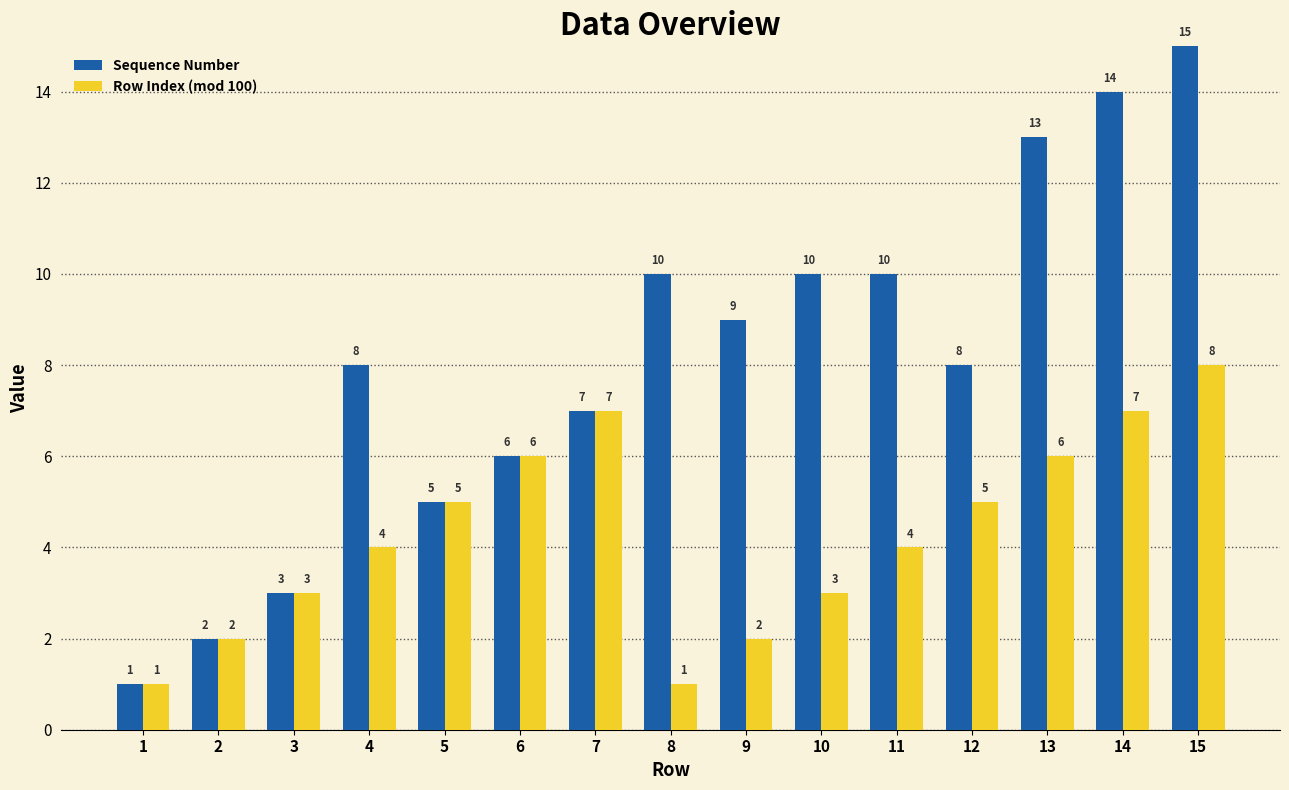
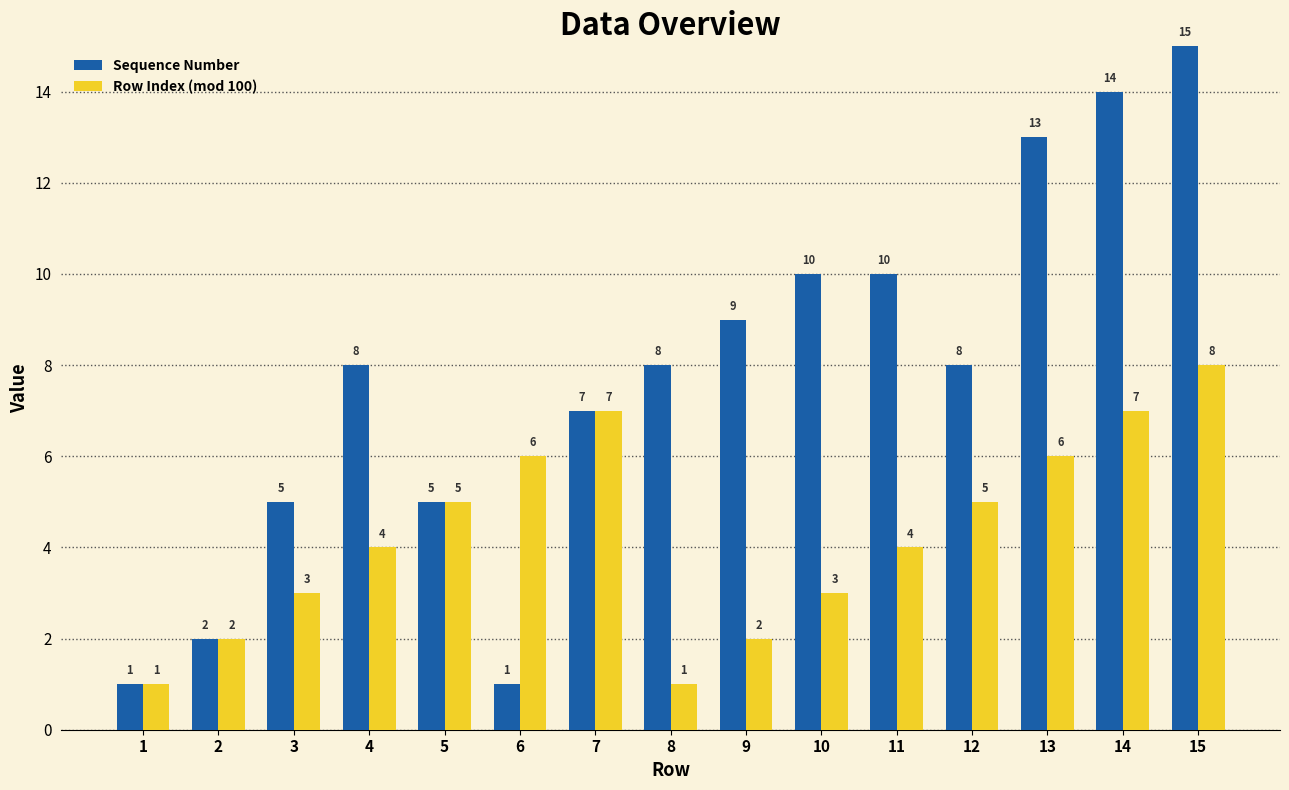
  {
    "Sequence Number": {
      "1": 1,
      "2": 2,
-     "3": 3,
+     "3": 5,
      "4": 8,
      "5": 5,
-     "6": 6,
+     "6": 1,
      "7": 7,
-     "8": 10,
+     "8": 8,
      "9": 9,
      "10": 10,
      "11": 10,
      "12": 8,
      "13": 13,
      "14": 14,
      "15": 15
    },
    "Row Index (mod 100)": {
      "1": 1,
      "2": 2,
      "3": 3,
      "4": 4,
      "5": 5,
      "6": 6,
      "7": 7,
      "8": 1,
      "9": 2,
      "10": 3,
      "11": 4,
      "12": 5,
      "13": 6,
      "14": 7,
      "15": 8
    }
  }
